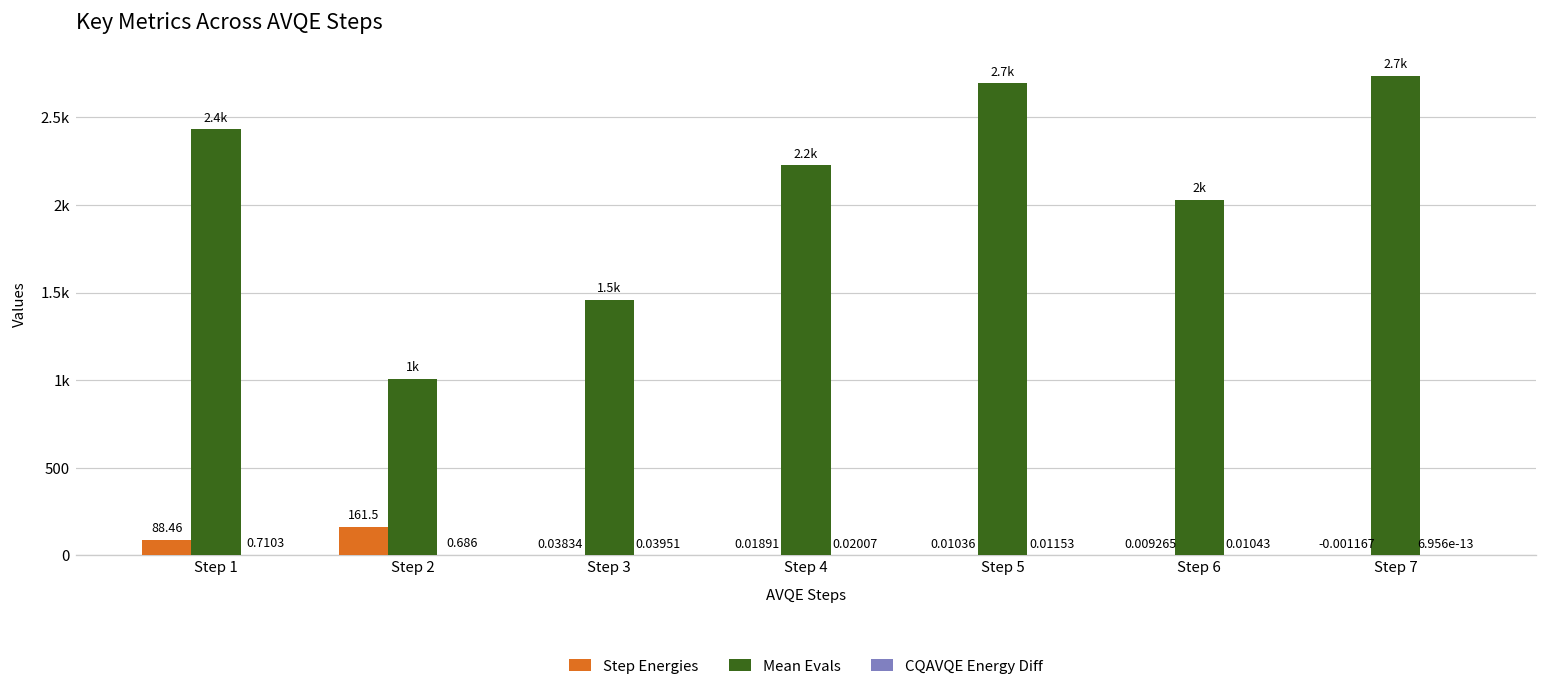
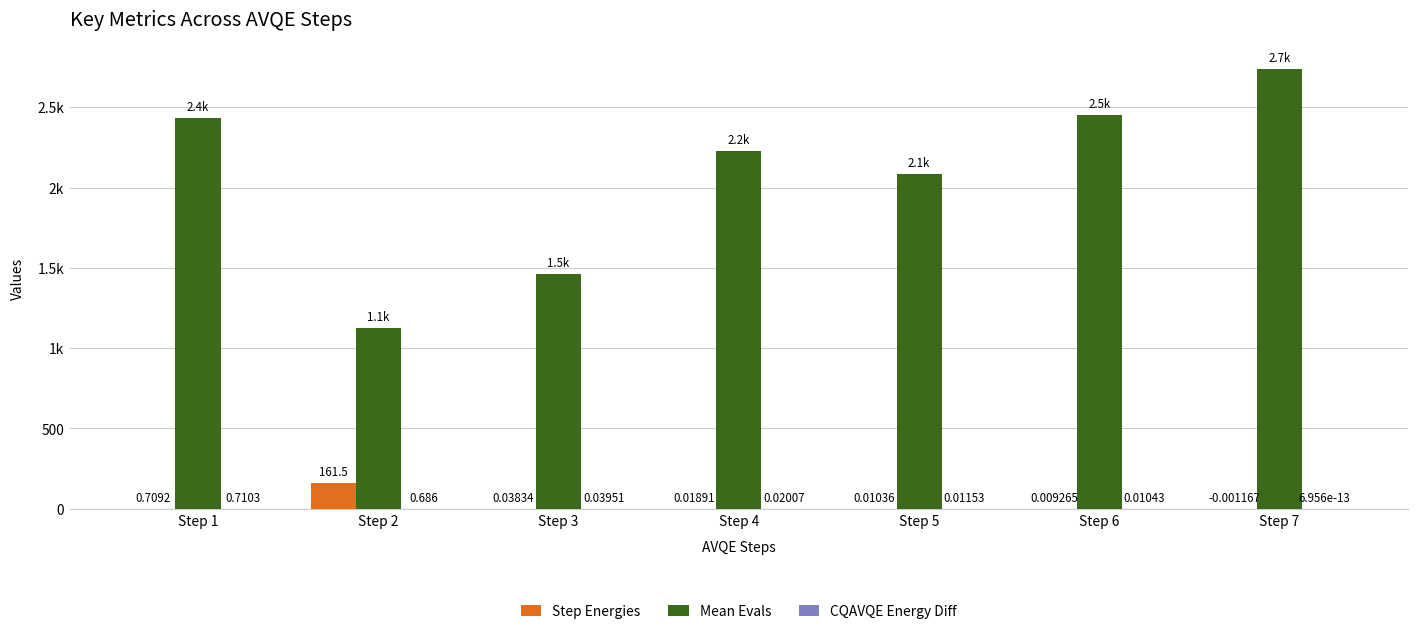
  {
    "Step Energies": {
-     "Step 1": "88.46",
+     "Step 1": "0.7092",
      "Step 2": "161.5",
      "Step 3": "0.03834",
      "Step 4": "0.01891",
      "Step 5": "0.01036",
      "Step 6": "0.009265",
      "Step 7": "-0.001167"
    },
    "Mean Evals": {
      "Step 1": "2.4k",
-     "Step 2": "1k",
+     "Step 2": "1.1k",
      "Step 3": "1.5k",
      "Step 4": "2.2k",
-     "Step 5": "2.7k",
-     "Step 6": "2k",
+     "Step 5": "2.1k",
+     "Step 6": "2.5k",
      "Step 7": "2.7k"
    },
    "CQAVQE Energy Diff": {
      "Step 1": "0.7103",
      "Step 2": "0.686",
      "Step 3": "0.03951",
      "Step 4": "0.02007",
      "Step 5": "0.01153",
      "Step 6": "0.01043",
      "Step 7": "6.956e-13"
    }
  }
